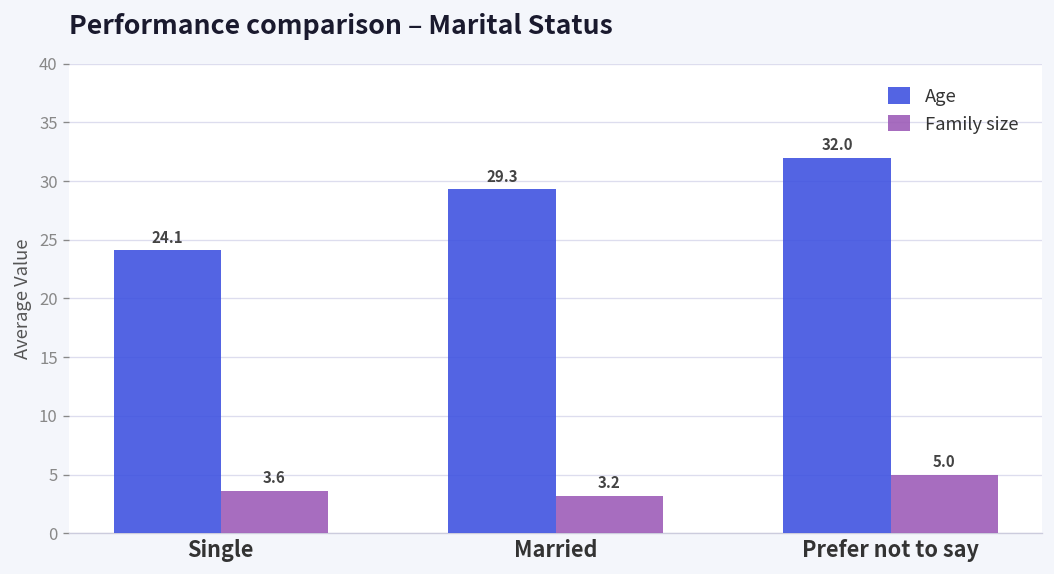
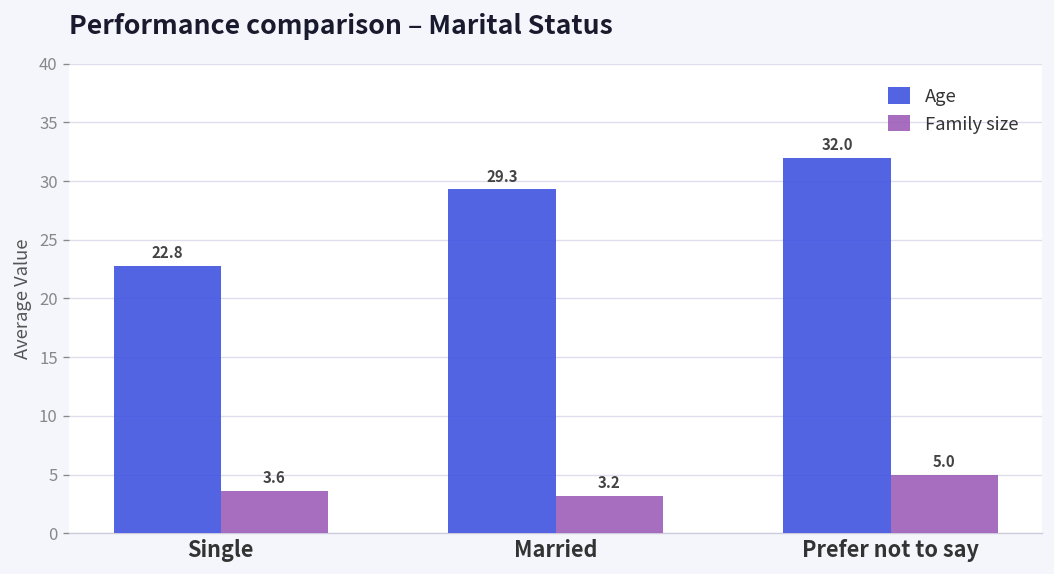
  {
    "Age": {
-     "Single": 24.1,
+     "Single": 22.8,
      "Married": 29.3,
      "Prefer not to say": 32.0
    },
    "Family size": {
      "Single": 3.6,
      "Married": 3.2,
      "Prefer not to say": 5.0
    }
  }
